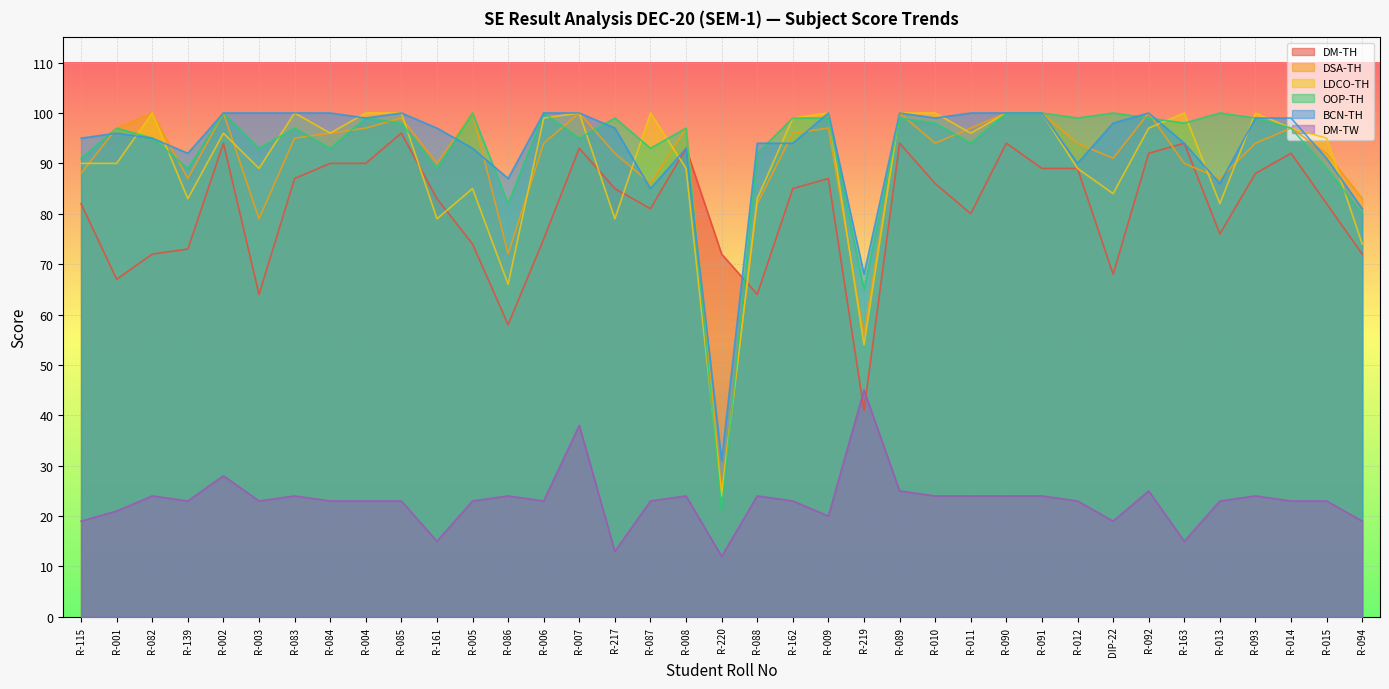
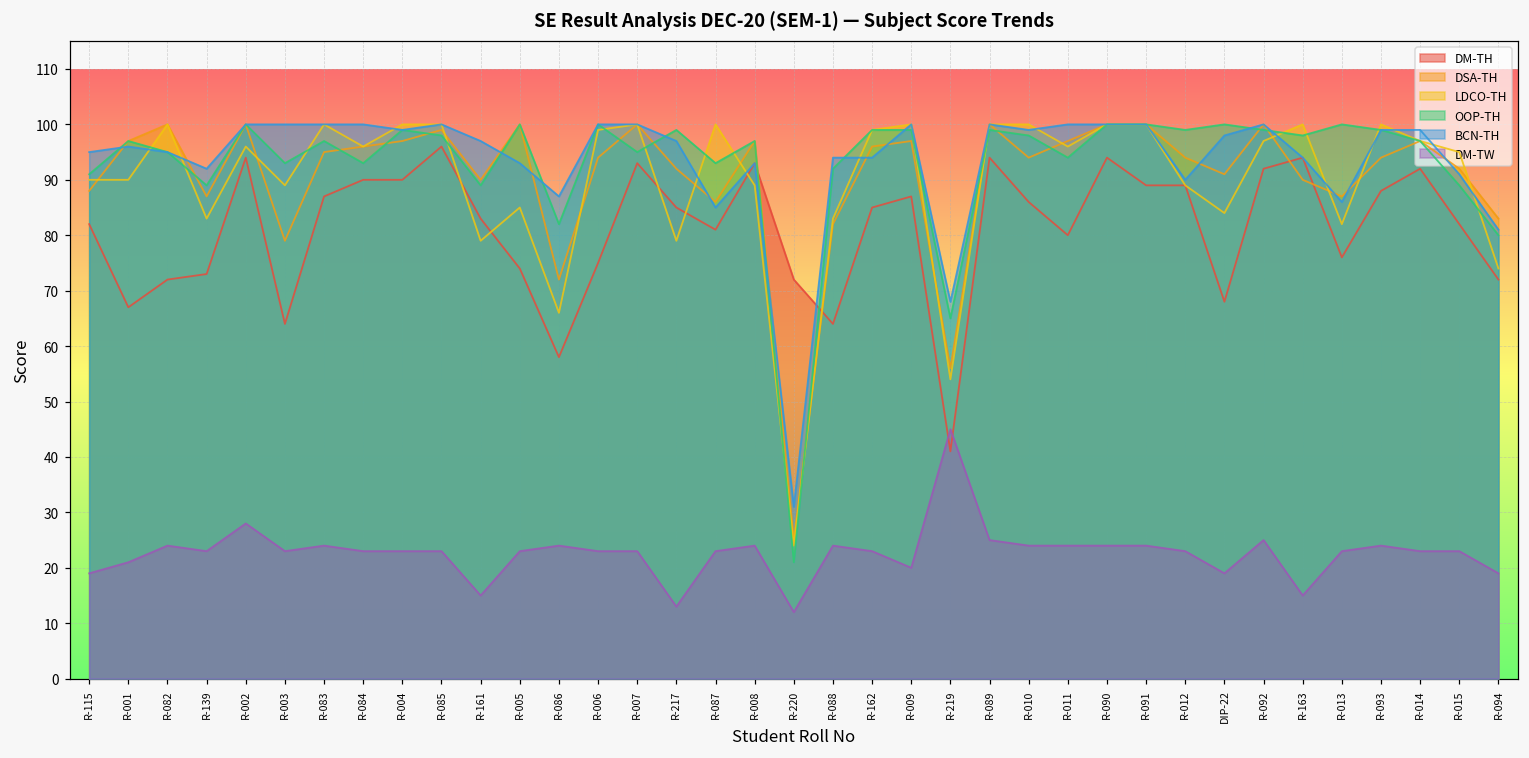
  {
    "DM-TH": {
      "R-115": 82,
      "R-001": 67,
      "R-082": 72,
      "R-139": 73,
      "R-002": 94,
      "R-003": 64,
      "R-083": 87,
      "R-084": 90,
      "R-004": 90,
      "R-085": 96,
      "R-161": 83,
      "R-005": 74,
      "R-086": 58,
      "R-006": 75,
      "R-007": 93,
      "R-217": 85,
      "R-087": 81,
      "R-220": 72,
      "R-088": 64,
      "R-162": 85,
      "R-009": 87,
      "R-219": 41,
      "R-089": 94,
      "R-010": 86,
      "R-011": 80,
      "R-090": 94,
      "R-091": 89,
      "DIP-22": 68,
      "R-092": 92,
      "R-013": 76,
      "R-093": 88,
      "R-014": 92,
      "R-015": 82,
      "R-094": 72
    },
    "OOP-TH": {
      "R-115": 91,
      "R-139": 89,
      "R-003": 93,
      "R-083": 97,
      "R-084": 93,
      "R-085": 98,
      "R-161": 89,
      "R-086": 82,
      "R-007": 95,
      "R-217": 99,
      "R-087": 93,
      "R-220": 21,
      "R-088": 92,
      "R-009": 99,
      "R-219": 65,
      "R-089": 99,
      "R-010": 98,
      "R-011": 94,
      "R-012": 99,
      "DIP-22": 100,
      "R-092": 99,
      "R-163": 98,
      "R-013": 100,
      "R-015": 89,
      "R-094": 80
    },
    "BCN-TH": {
      "R-115": 95,
      "R-001": 96,
      "R-139": 92,
      "R-003": 100,
      "R-084": 100,
      "R-161": 97,
      "R-005": 93,
      "R-086": 87,
      "R-217": 97,
      "R-087": 85,
      "R-220": 31,
      "R-088": 94,
      "R-162": 94,
      "R-219": 68,
      "R-010": 99,
      "R-011": 100,
      "R-012": 90,
      "DIP-22": 98,
      "R-013": 86,
      "R-015": 91,
      "R-094": 81
    },
    "DM-TW": {
      "R-115": 19,
      "R-001": 21,
      "R-082": 24,
      "R-139": 23,
      "R-002": 28,
      "R-003": 23,
      "R-083": 24,
      "R-084": 23,
      "R-004": 23,
      "R-085": 23,
      "R-161": 15,
      "R-005": 23,
      "R-086": 24,
      "R-006": 23,
-     "R-007": 38,
+     "R-007": 23,
      "R-217": 13,
      "R-087": 23,
      "R-008": 24,
      "R-220": 12,
      "R-088": 24,
      "R-162": 23,
      "R-009": 20,
      "R-219": 45,
      "R-089": 25,
      "R-010": 24,
      "R-011": 24,
      "R-090": 24,
      "R-091": 24,
      "R-012": 23,
      "DIP-22": 19,
      "R-092": 25,
      "R-163": 15,
      "R-013": 23,
      "R-093": 24,
      "R-014": 23,
      "R-015": 23,
      "R-094": 19
    }
  }
